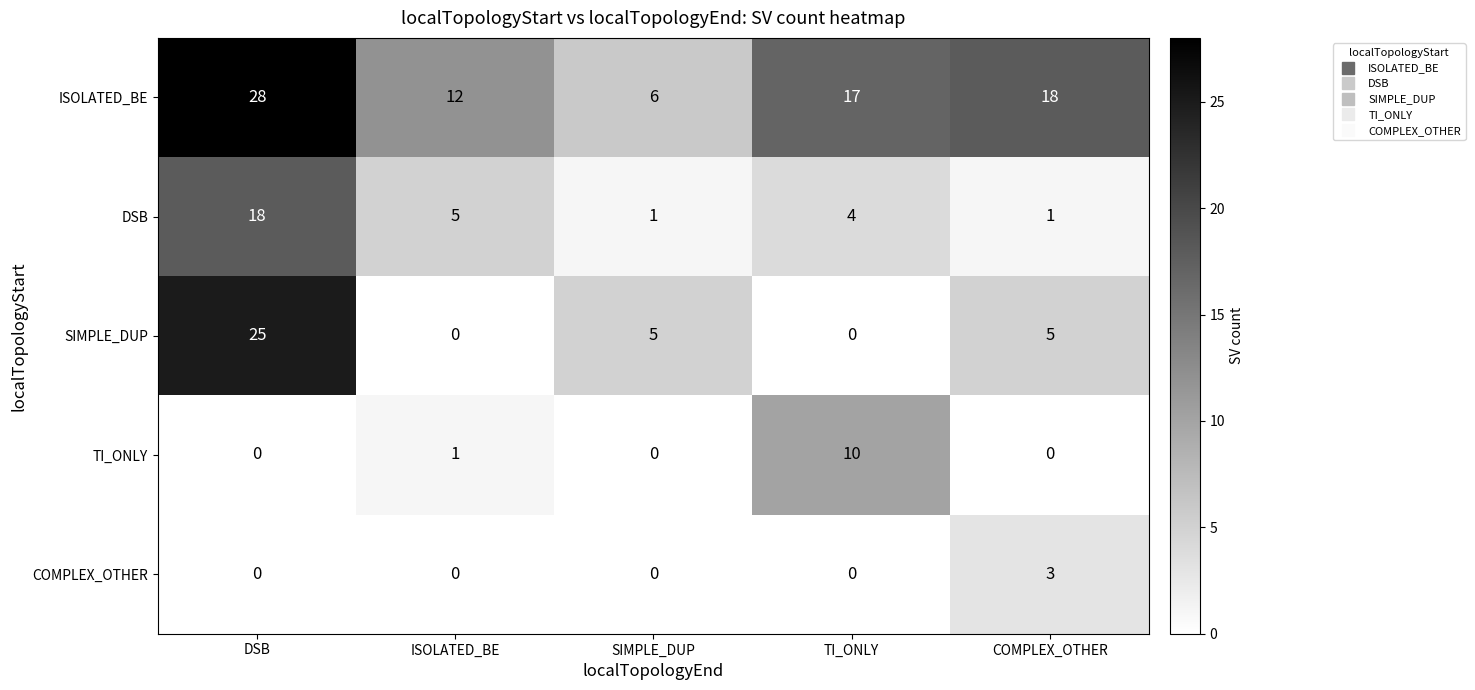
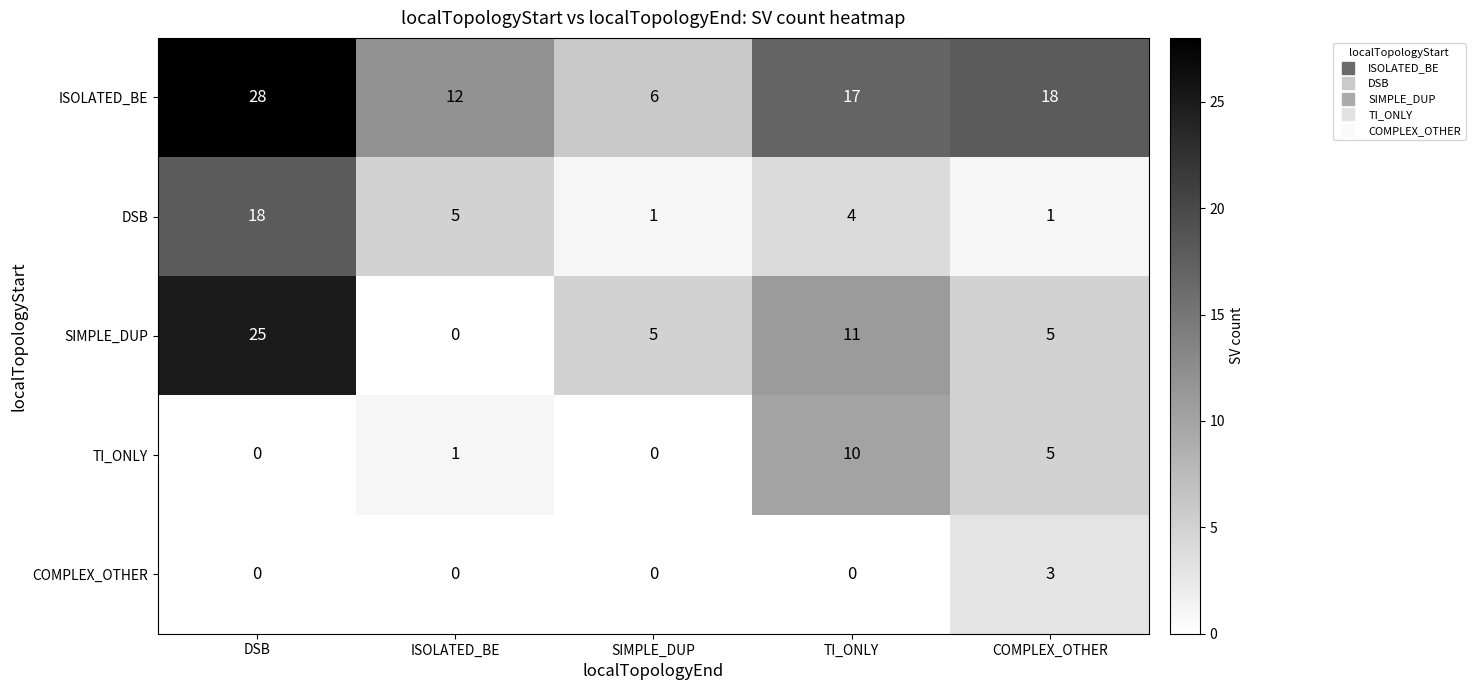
  {
    "ISOLATED_BE": {
      "DSB": 28,
      "ISOLATED_BE": 12,
      "SIMPLE_DUP": 6,
      "TI_ONLY": 17,
      "COMPLEX_OTHER": 18
    },
    "DSB": {
      "DSB": 18,
      "ISOLATED_BE": 5,
      "SIMPLE_DUP": 1,
      "TI_ONLY": 4,
      "COMPLEX_OTHER": 1
    },
    "SIMPLE_DUP": {
      "DSB": 25,
      "ISOLATED_BE": 0,
      "SIMPLE_DUP": 5,
-     "TI_ONLY": 0,
+     "TI_ONLY": 11,
      "COMPLEX_OTHER": 5
    },
    "TI_ONLY": {
      "DSB": 0,
      "ISOLATED_BE": 1,
      "SIMPLE_DUP": 0,
      "TI_ONLY": 10,
-     "COMPLEX_OTHER": 0
+     "COMPLEX_OTHER": 5
    },
    "COMPLEX_OTHER": {
      "DSB": 0,
      "ISOLATED_BE": 0,
      "SIMPLE_DUP": 0,
      "TI_ONLY": 0,
      "COMPLEX_OTHER": 3
    }
  }
